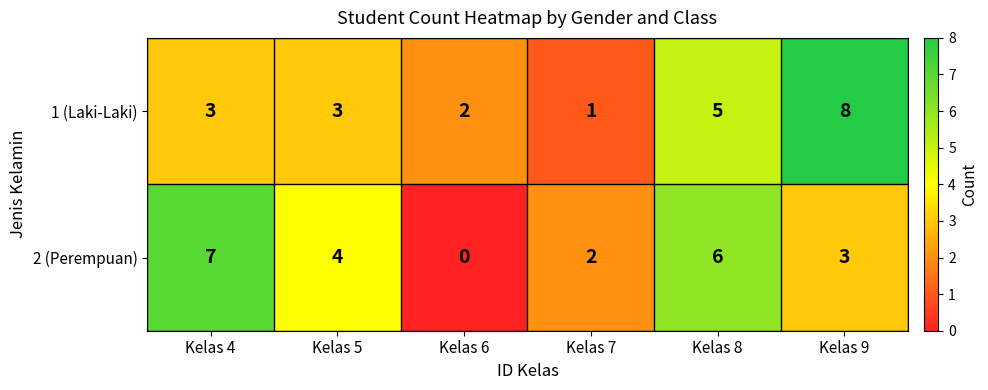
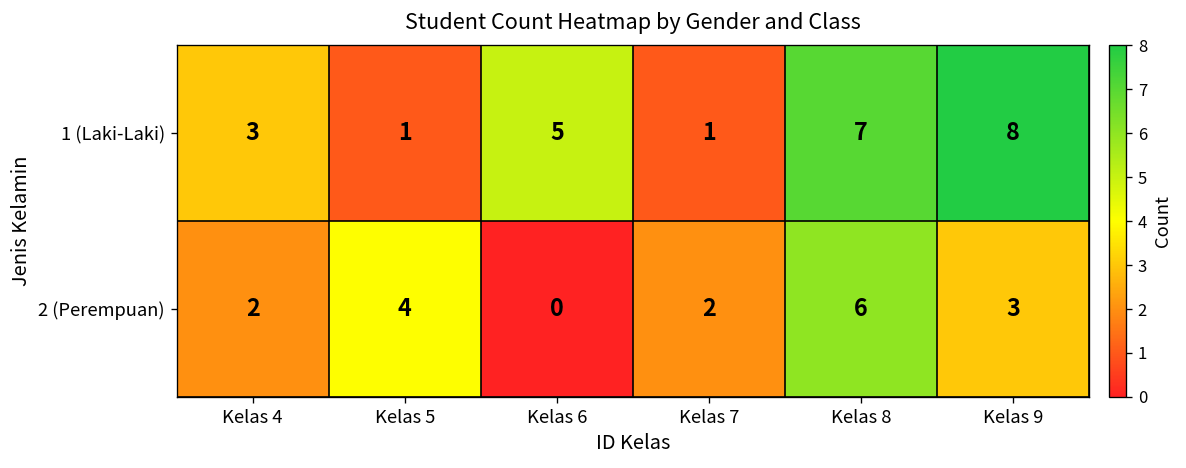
  {
    "1 (Laki-Laki)": {
      "Kelas 4": 3,
-     "Kelas 5": 3,
-     "Kelas 6": 2,
+     "Kelas 5": 1,
+     "Kelas 6": 5,
      "Kelas 7": 1,
-     "Kelas 8": 5,
+     "Kelas 8": 7,
      "Kelas 9": 8
    },
    "2 (Perempuan)": {
-     "Kelas 4": 7,
+     "Kelas 4": 2,
      "Kelas 5": 4,
      "Kelas 6": 0,
      "Kelas 7": 2,
      "Kelas 8": 6,
      "Kelas 9": 3
    }
  }
